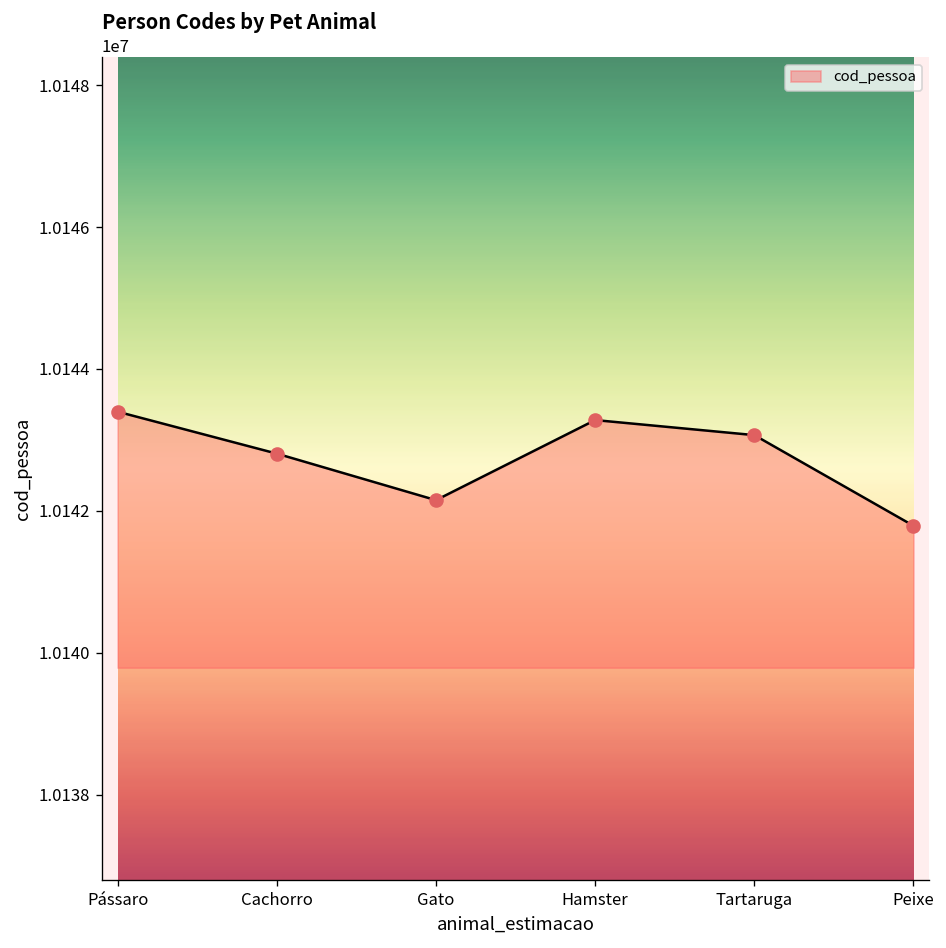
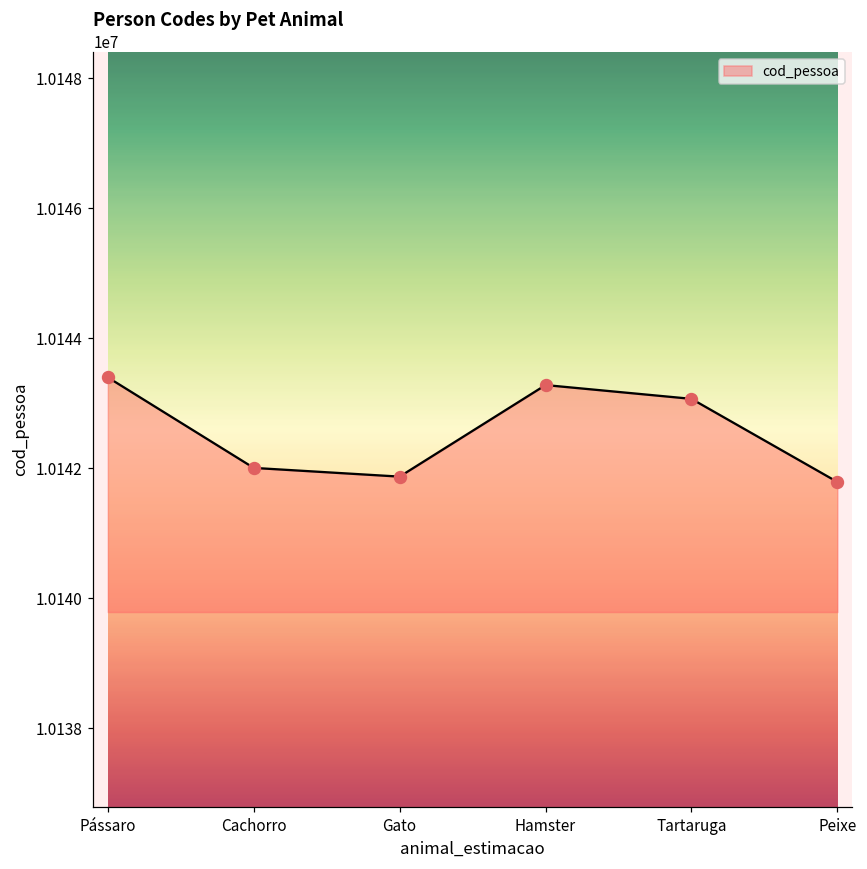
  {
    "Pássaro": 10143400,
-   "Cachorro": 10142800,
-   "Gato": 10142200,
+   "Cachorro": 10142000,
+   "Gato": 10141900,
    "Hamster": 10143300,
    "Tartaruga": 10143100,
    "Peixe": 10141800
  }
